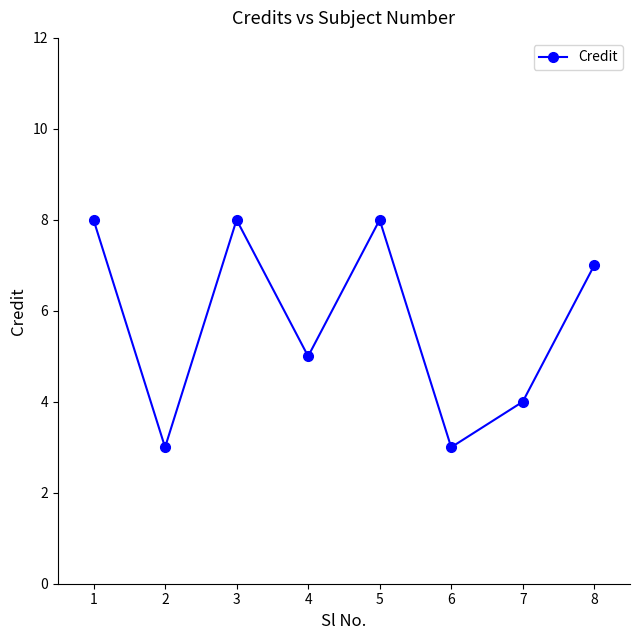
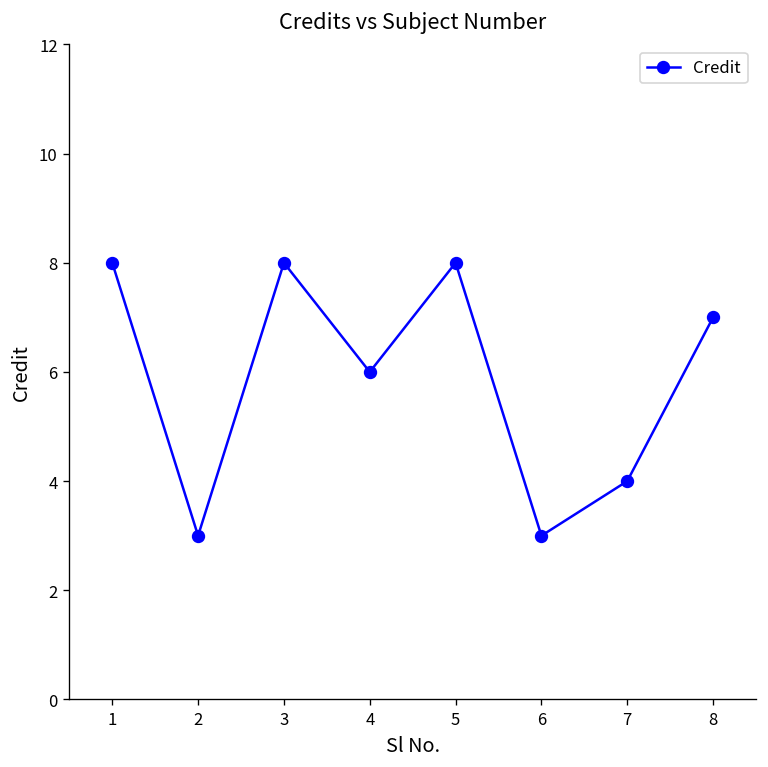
  {
    "1": 8,
    "2": 3,
    "3": 8,
-   "4": 5,
+   "4": 6,
    "5": 8,
    "6": 3,
    "7": 4,
    "8": 7
  }
